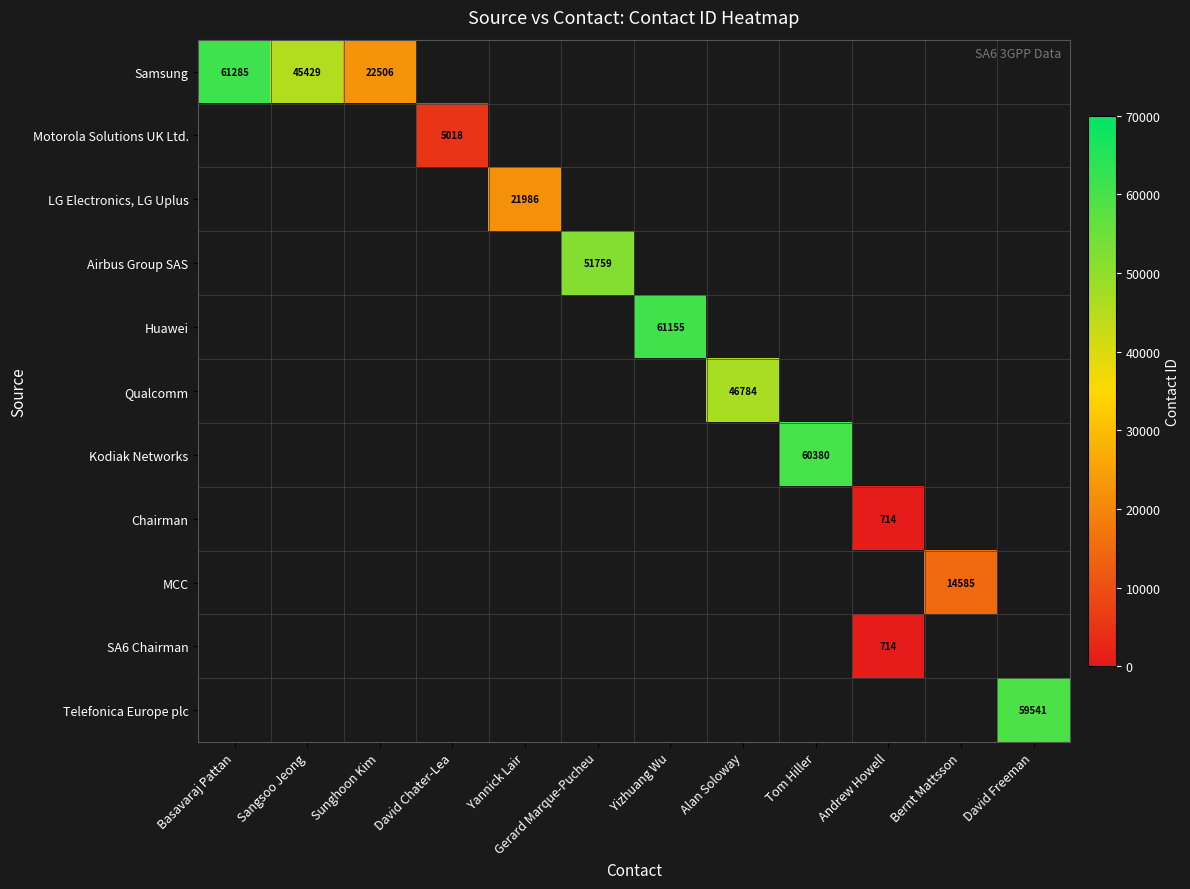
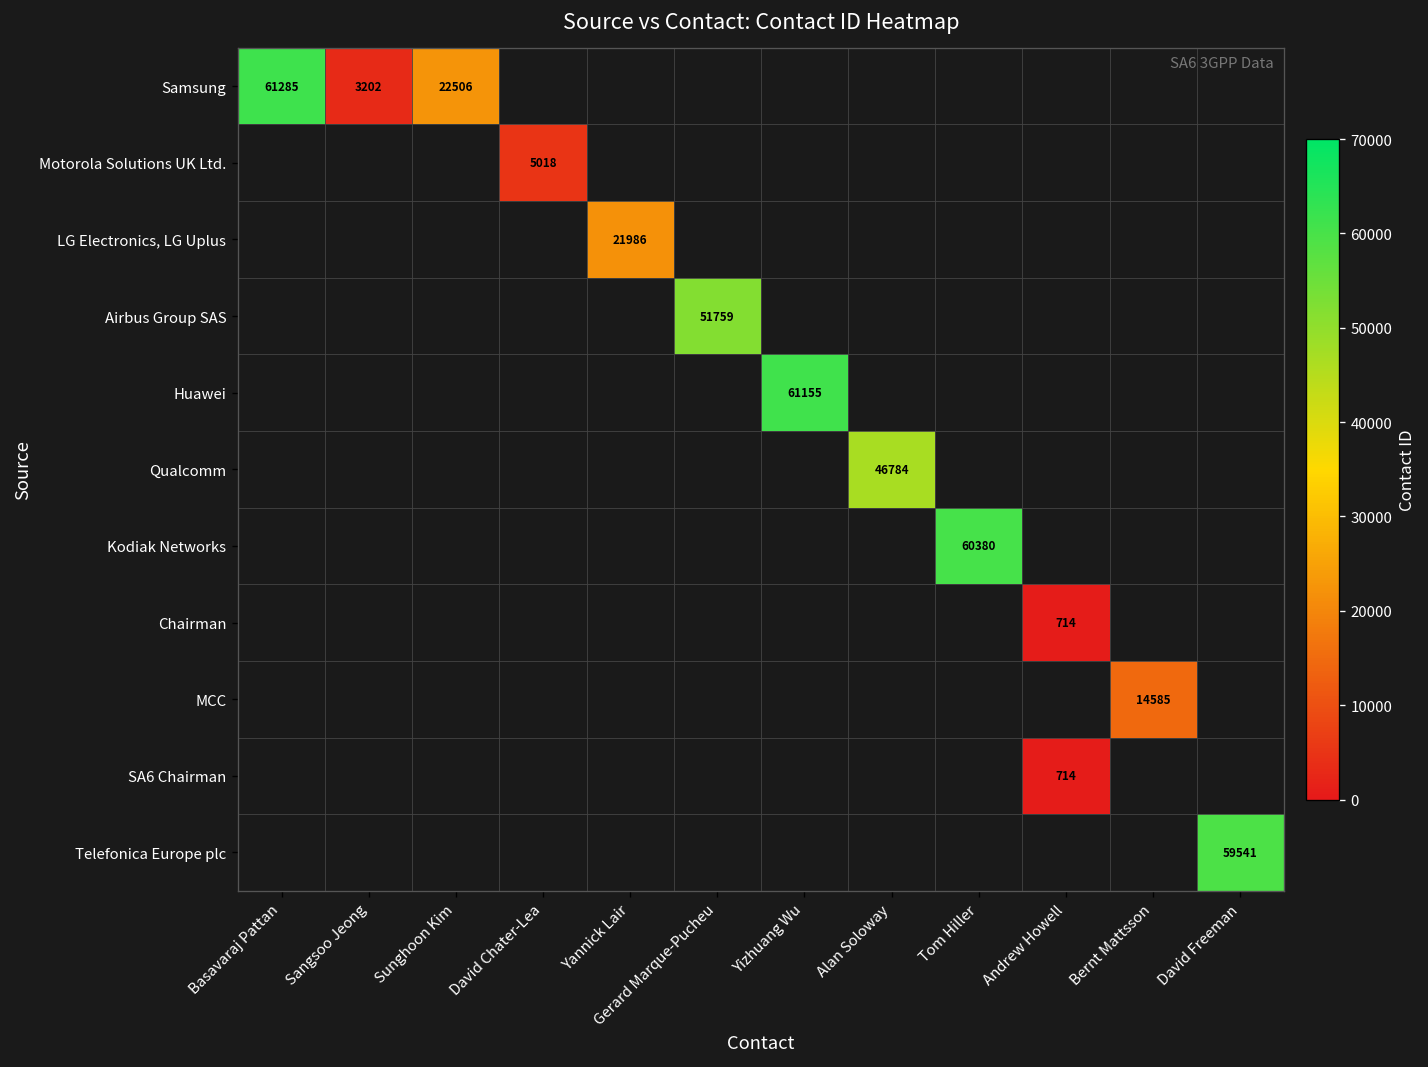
  {
    "Samsung": {
      "Basavaraj Pattan": 61285,
-     "Sangsoo Jeong": 45429,
+     "Sangsoo Jeong": 3202,
      "Sunghoon Kim": 22506
    },
    "Motorola Solutions UK Ltd.": {
      "David Chater-Lea": 5018
    },
    "LG Electronics, LG Uplus": {
      "Yannick Lair": 21986
    },
    "Airbus Group SAS": {
      "Gerard Marque-Pucheu": 51759
    },
    "Huawei": {
      "Yizhuang Wu": 61155
    },
    "Qualcomm": {
      "Alan Soloway": 46784
    },
    "Kodiak Networks": {
      "Tom Hiller": 60380
    },
    "Chairman": {
      "Andrew Howell": 714
    },
    "MCC": {
      "Bernt Mattsson": 14585
    },
    "SA6 Chairman": {
      "Andrew Howell": 714
    },
    "Telefonica Europe plc": {
      "David Freeman": 59541
    }
  }
